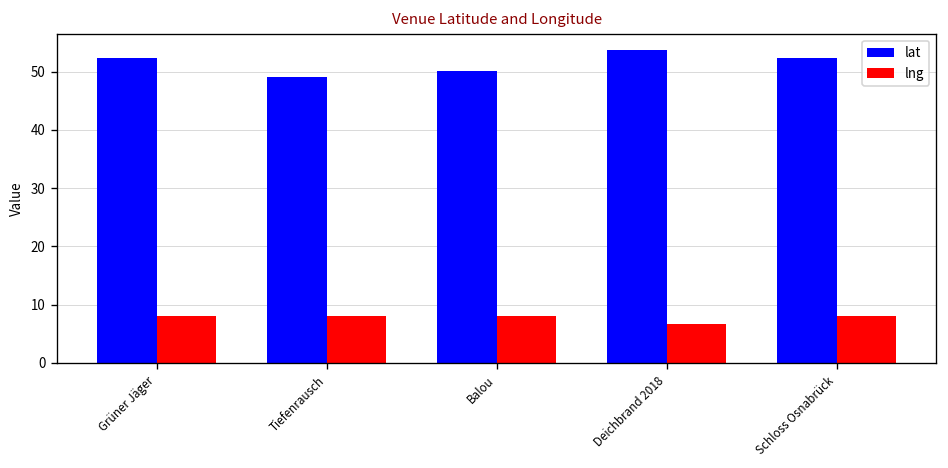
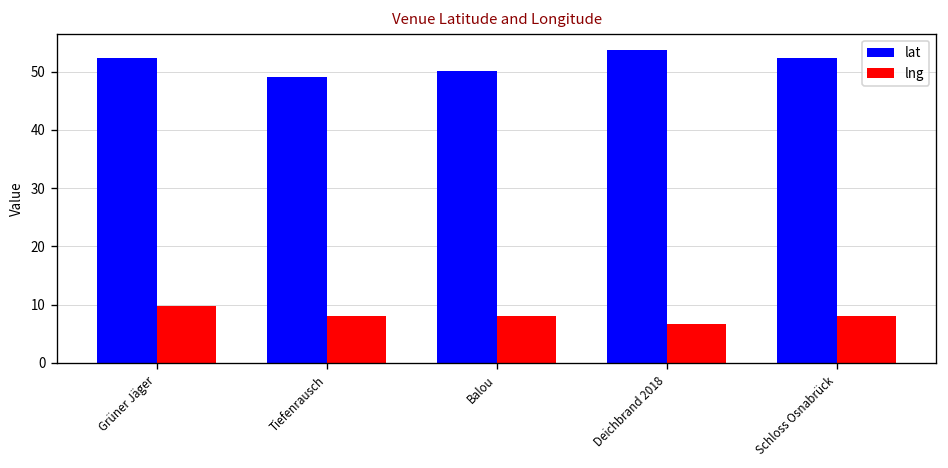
  {
    "lat": {
      "Grüner Jäger": 52,
      "Tiefenrausch": 49,
      "Balou": 50,
      "Deichbrand 2018": 54,
      "Schloss Osnabrück": 52
    },
    "lng": {
-     "Grüner Jäger": 8,
+     "Grüner Jäger": 10,
      "Tiefenrausch": 8,
      "Balou": 8,
      "Deichbrand 2018": 7,
      "Schloss Osnabrück": 8
    }
  }
